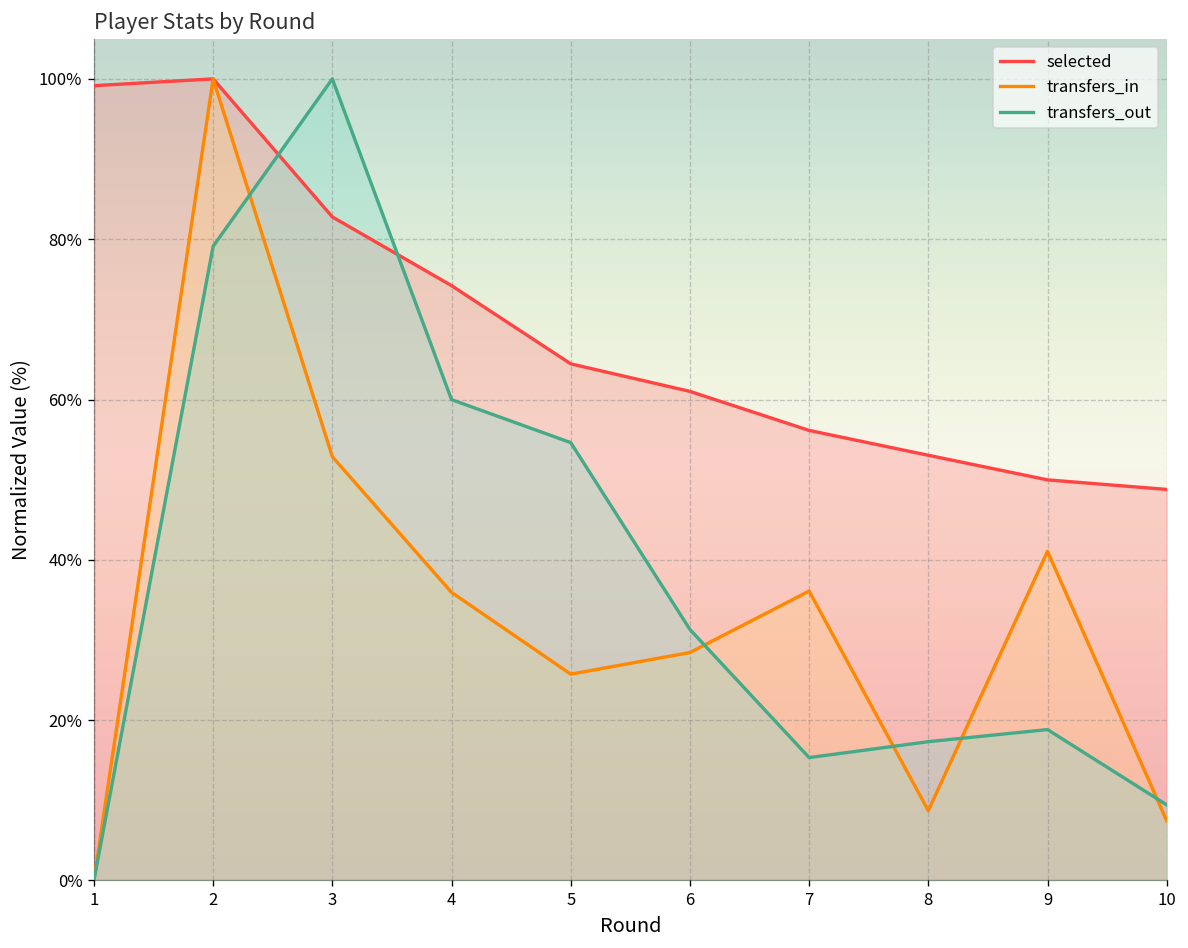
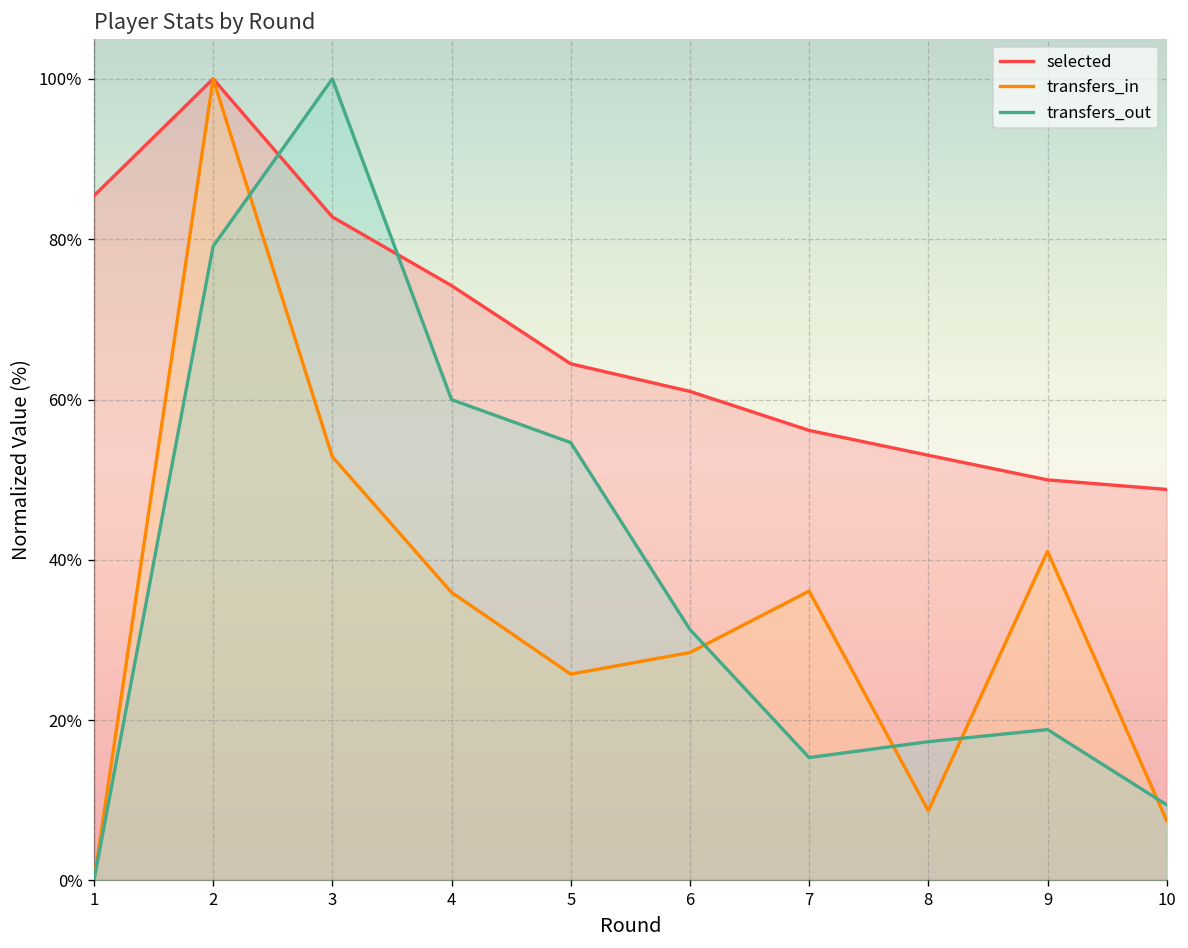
  {
    "selected": {
-     "1": "99%",
+     "1": "85%",
      "3": "83%",
      "4": "74%",
      "5": "64%",
      "6": "61%",
      "7": "56%",
      "8": "53%",
      "9": "50%",
      "10": "49%"
    },
    "transfers_in": {
      "3": "53%",
      "4": "36%",
      "5": "26%",
      "6": "28%",
      "7": "36%",
      "8": "9%",
      "9": "41%",
      "10": "7%"
    },
    "transfers_out": {
      "2": "79%",
      "3": "100%",
      "4": "60%",
      "5": "55%",
      "6": "31%",
      "7": "15%",
      "8": "17%",
      "9": "19%",
      "10": "9%"
    }
  }
